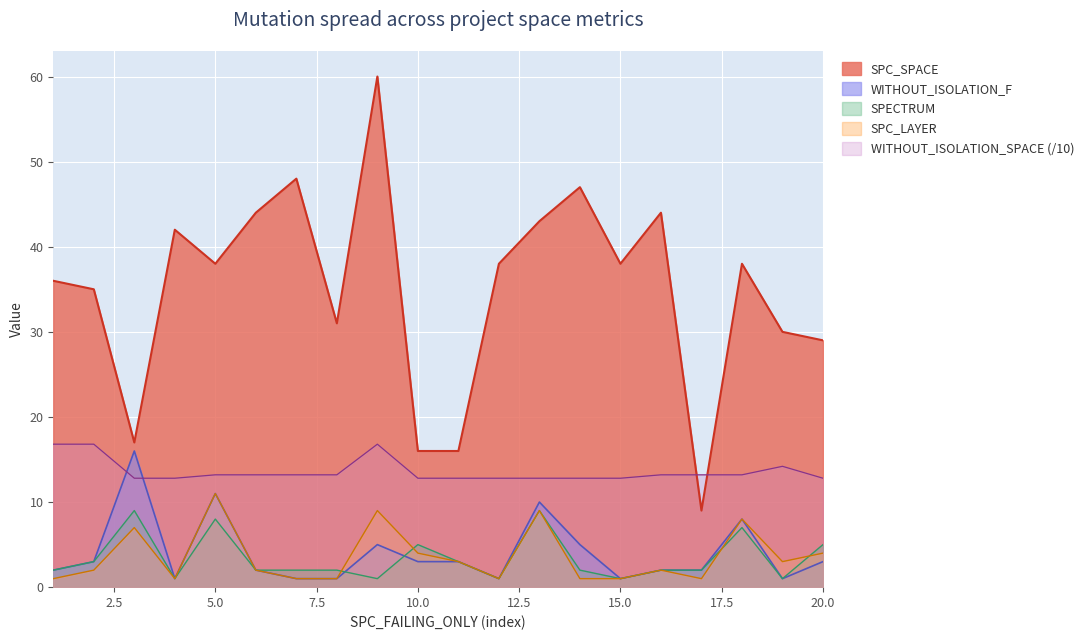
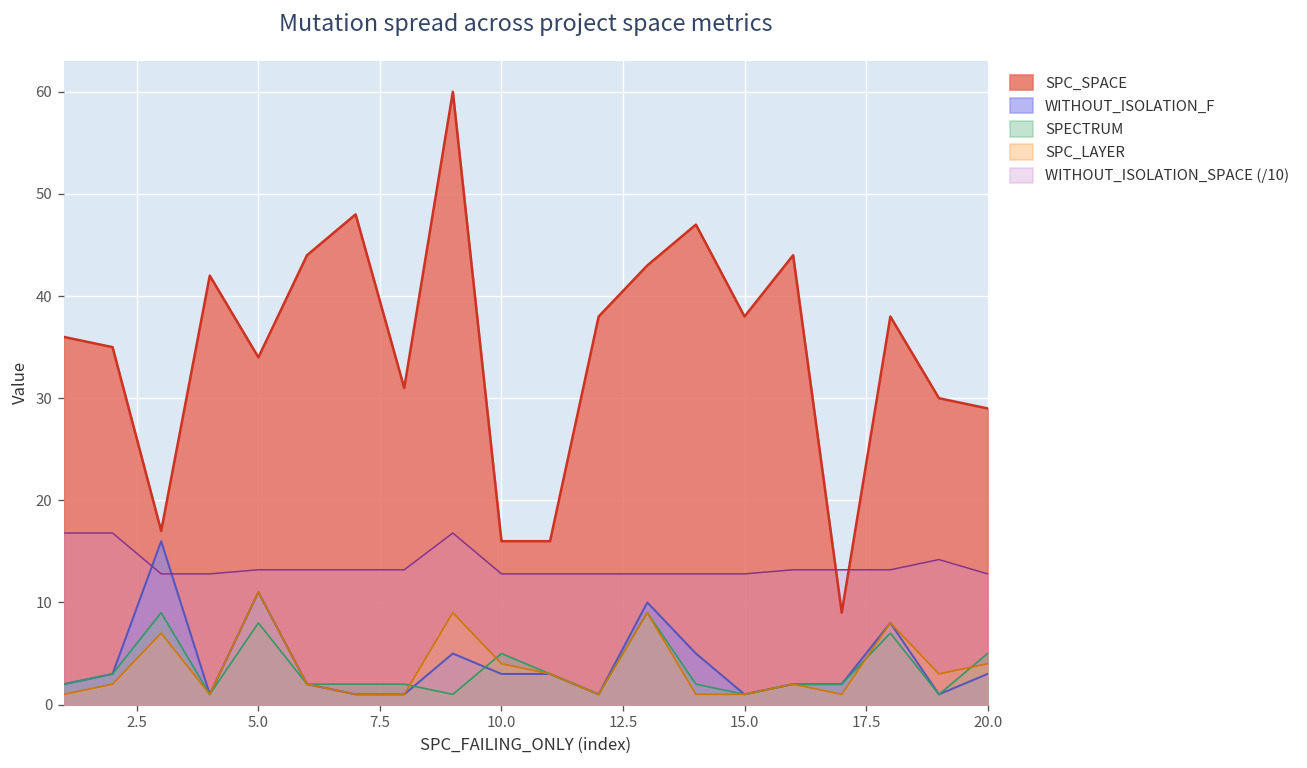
  {
    "SPC_SPACE": {
-     "5.0": 38,
+     "5.0": 34,
      "10.0": 16,
      "15.0": 38,
      "20.0": 29
    },
    "WITHOUT_ISOLATION_F": {
      "10.0": 3,
      "20.0": 3
    },
    "SPECTRUM": {
      "5.0": 8,
      "10.0": 5,
      "20.0": 5
    },
    "SPC_LAYER": {
      "10.0": 4,
      "20.0": 4
    },
    "WITHOUT_ISOLATION_SPACE (/10)": {
      "5.0": 13,
      "10.0": 13,
      "15.0": 13,
      "20.0": 13
    }
  }
